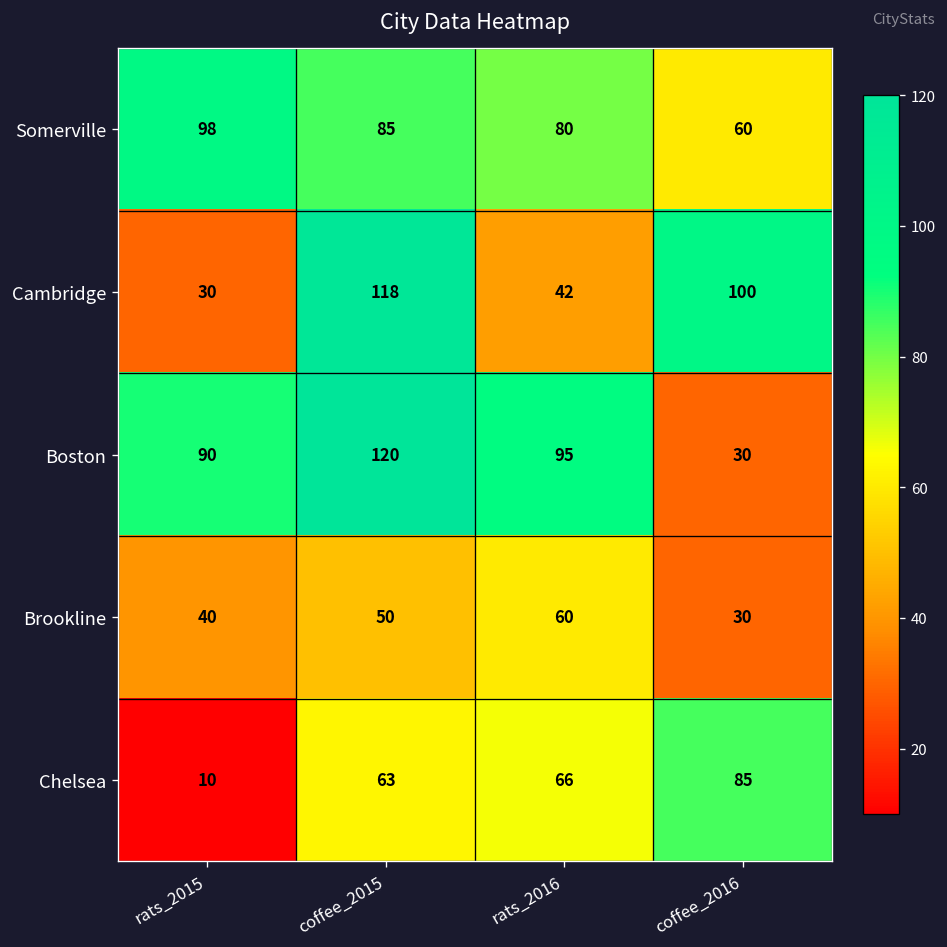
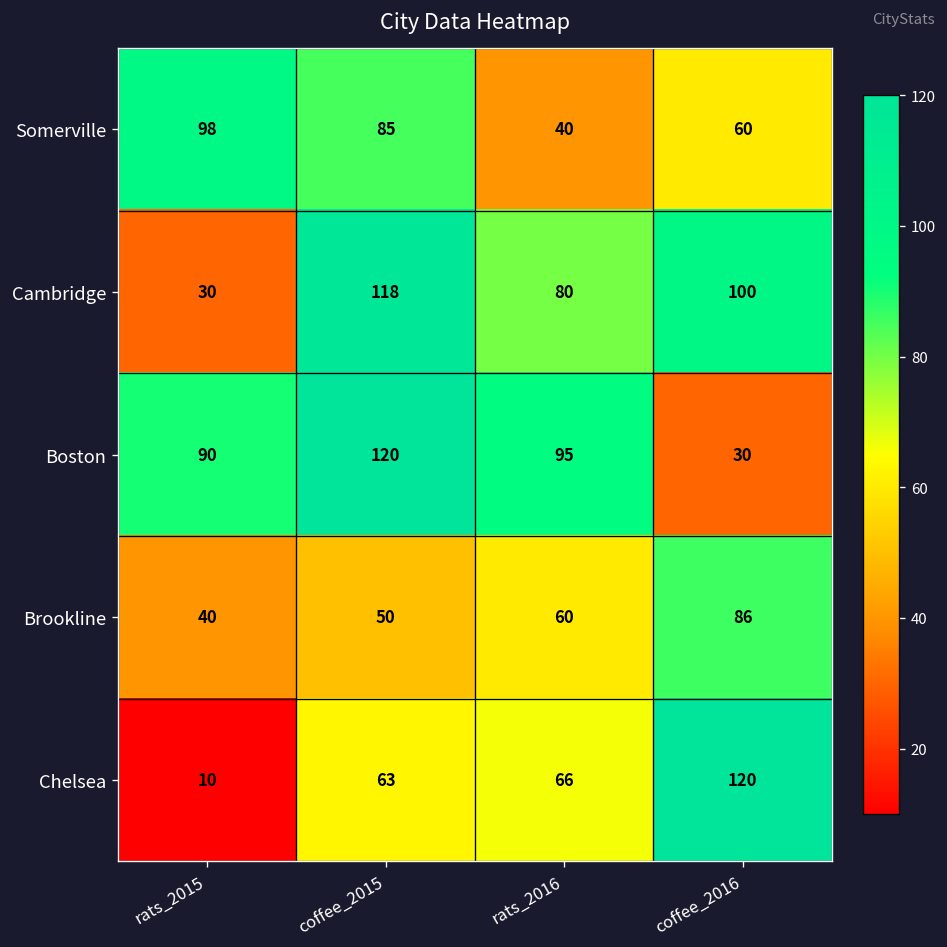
  {
    "Somerville": {
      "rats_2015": 98,
      "coffee_2015": 85,
-     "rats_2016": 80,
+     "rats_2016": 40,
      "coffee_2016": 60
    },
    "Cambridge": {
      "rats_2015": 30,
      "coffee_2015": 118,
-     "rats_2016": 42,
+     "rats_2016": 80,
      "coffee_2016": 100
    },
    "Boston": {
      "rats_2015": 90,
      "coffee_2015": 120,
      "rats_2016": 95,
      "coffee_2016": 30
    },
    "Brookline": {
      "rats_2015": 40,
      "coffee_2015": 50,
      "rats_2016": 60,
-     "coffee_2016": 30
+     "coffee_2016": 86
    },
    "Chelsea": {
      "rats_2015": 10,
      "coffee_2015": 63,
      "rats_2016": 66,
-     "coffee_2016": 85
+     "coffee_2016": 120
    }
  }
